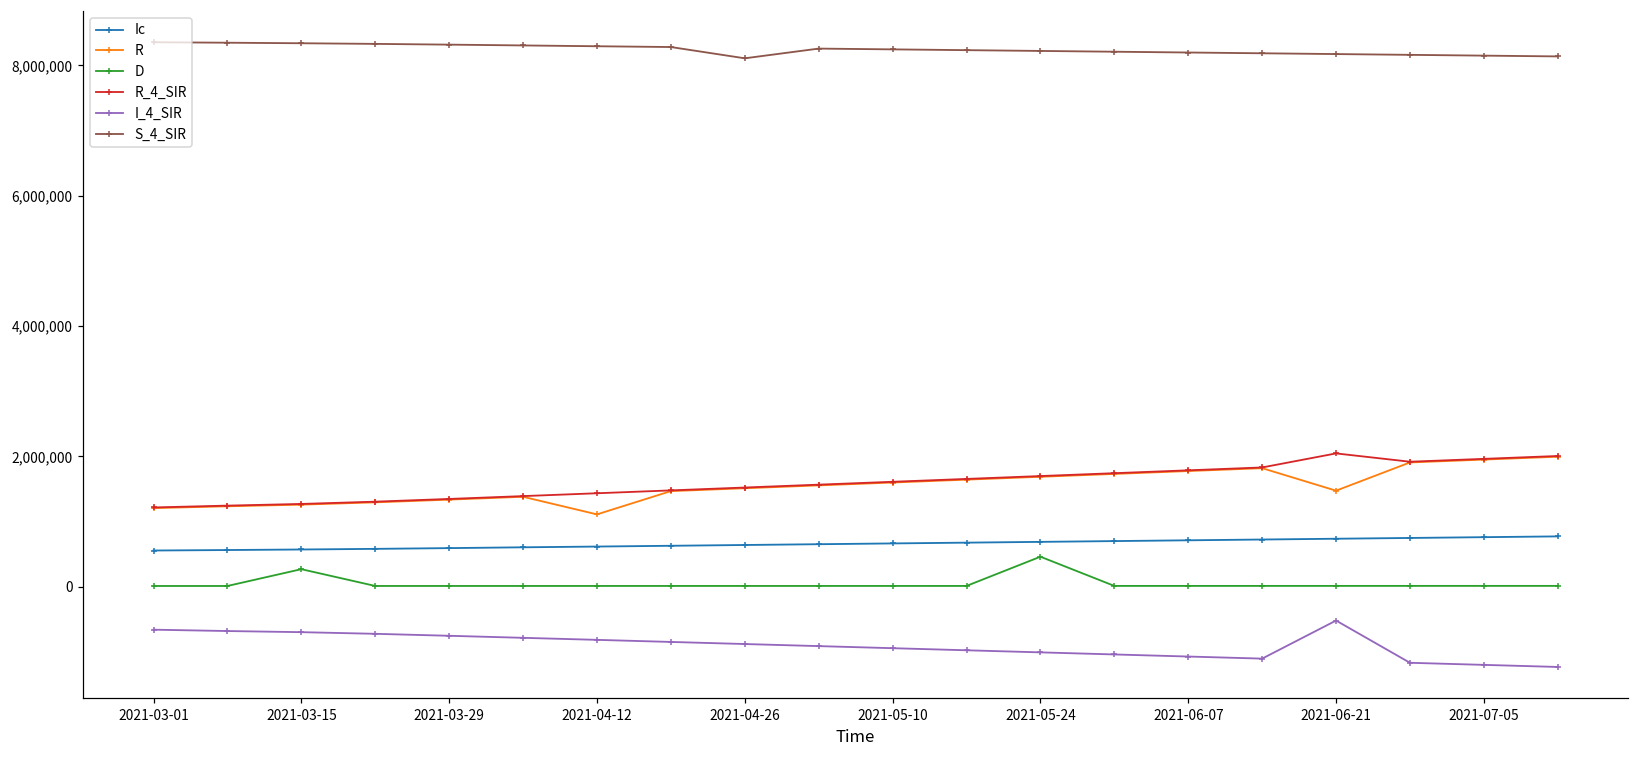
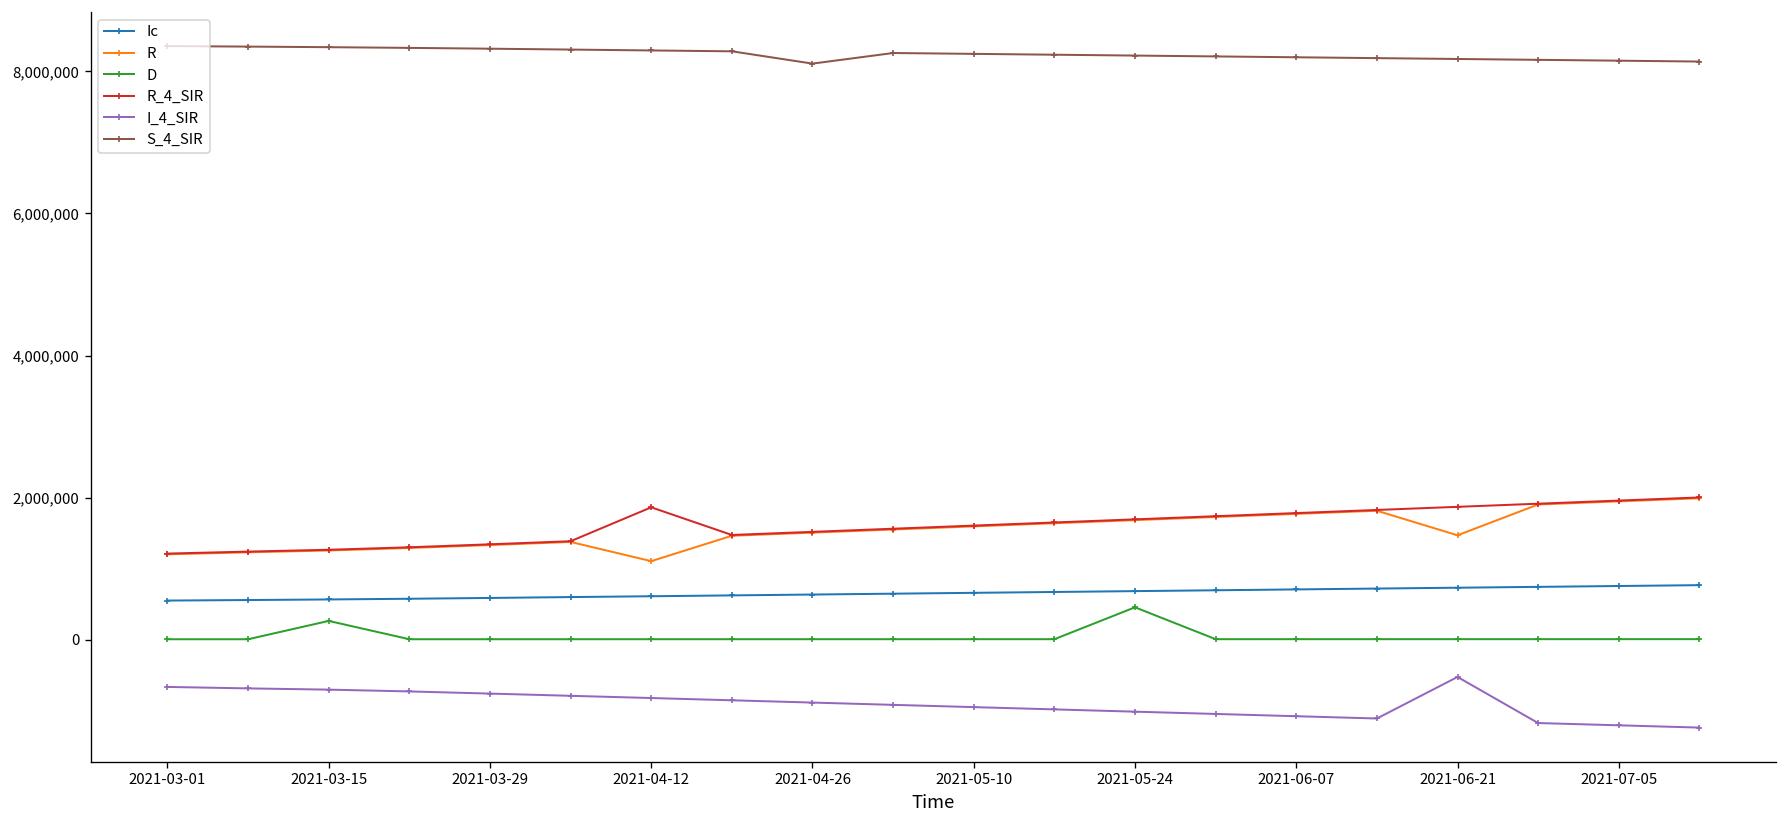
  {
    "Ic": {
      "2021-03-01": "600,000",
      "2021-03-15": "600,000",
      "2021-03-29": "600,000",
      "2021-04-12": "600,000",
      "2021-04-26": "600,000",
      "2021-05-10": "700,000",
      "2021-05-24": "700,000",
      "2021-06-07": "700,000",
      "2021-06-21": "700,000",
      "2021-07-05": "800,000"
    },
    "R": {
      "2021-04-12": "1,100,000",
      "2021-06-21": "1,500,000"
    },
    "D": {
      "2021-03-01": "0",
      "2021-03-15": "300,000",
      "2021-03-29": "0",
      "2021-04-12": "0",
      "2021-04-26": "0",
      "2021-05-10": "0",
      "2021-05-24": "500,000",
      "2021-06-07": "0",
      "2021-06-21": "0",
      "2021-07-05": "0"
    },
    "R_4_SIR": {
-     "2021-04-12": "1,400,000",
-     "2021-06-21": "2,000,000"
+     "2021-04-12": "1,900,000",
+     "2021-06-21": "1,900,000"
    },
    "I_4_SIR": {
      "2021-03-01": "-700,000",
      "2021-03-15": "-700,000",
      "2021-03-29": "-800,000",
      "2021-04-12": "-800,000",
      "2021-04-26": "-900,000",
      "2021-05-10": "-900,000",
      "2021-05-24": "-1,000,000",
      "2021-06-07": "-1,100,000",
      "2021-06-21": "-500,000",
      "2021-07-05": "-1,200,000"
    },
    "S_4_SIR": {
      "2021-03-15": "8,300,000",
      "2021-03-29": "8,300,000",
      "2021-04-12": "8,300,000",
      "2021-04-26": "8,100,000",
      "2021-05-10": "8,200,000",
      "2021-05-24": "8,200,000",
      "2021-06-07": "8,200,000",
      "2021-06-21": "8,200,000",
      "2021-07-05": "8,200,000"
    }
  }
